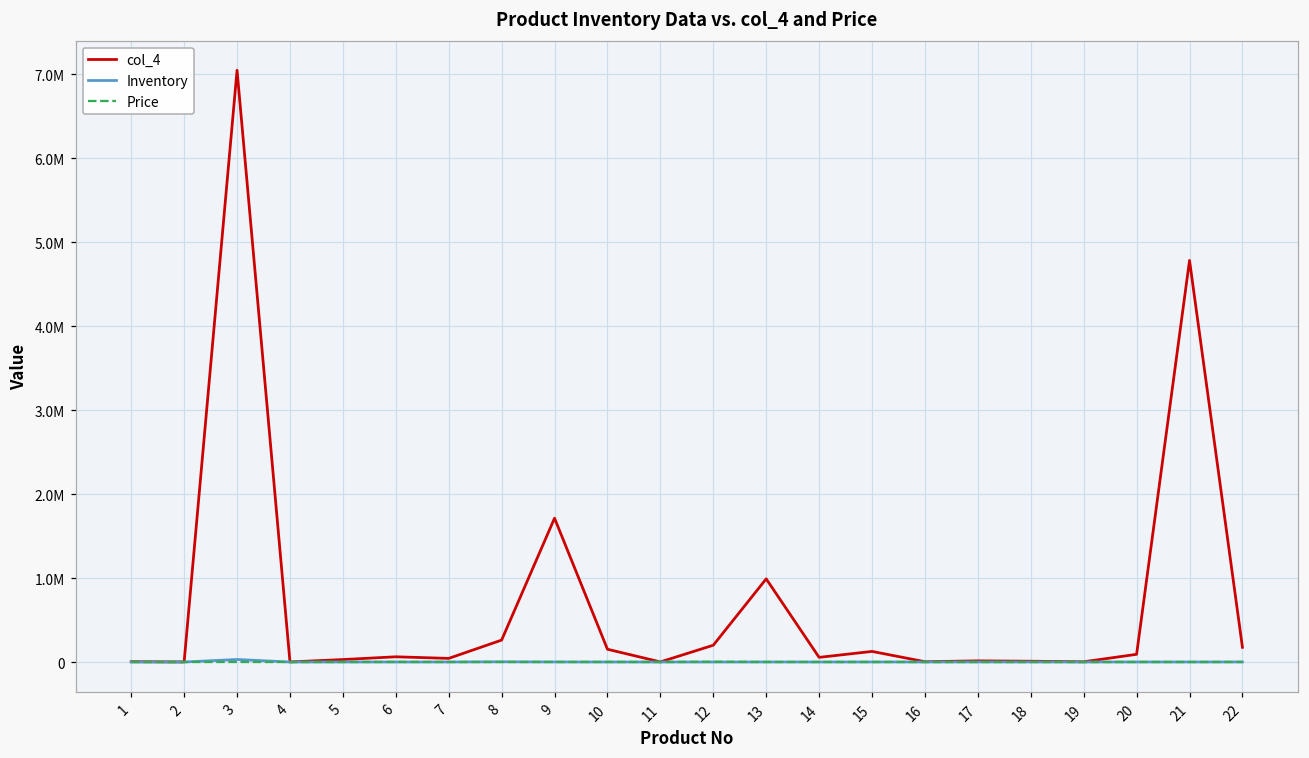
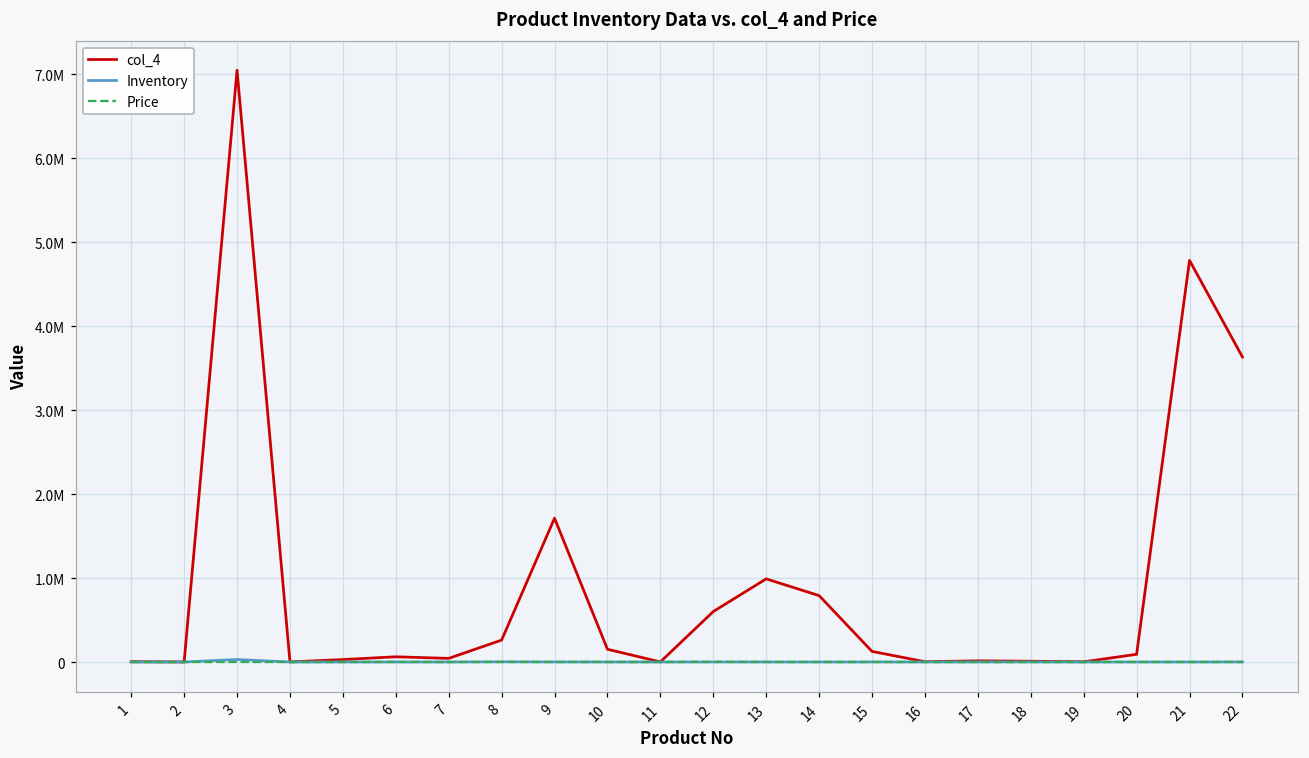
  {
    "col_4": {
      "3": 7000000,
      "6": 100000,
      "7": 0,
      "8": 300000,
      "9": 1700000,
      "10": 200000,
-     "12": 200000,
+     "12": 600000,
      "13": 1000000,
-     "14": 100000,
+     "14": 800000,
      "15": 100000,
      "20": 100000,
      "21": 4800000,
-     "22": 200000
+     "22": 3600000
    }
  }
